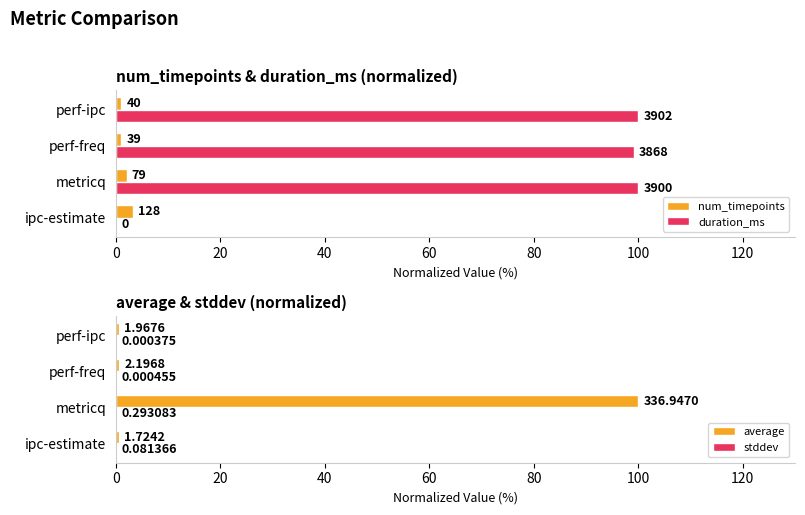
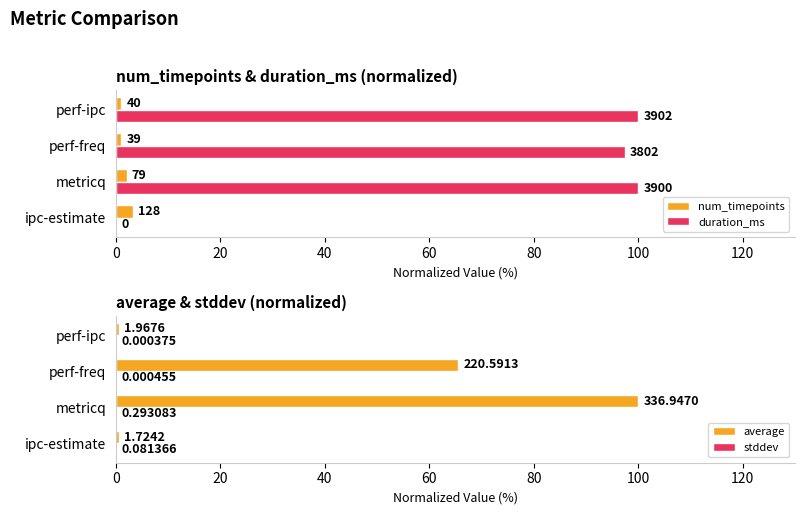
  {
    "num_timepoints & duration_ms (normalized)": {
      "duration_ms": {
-       "perf-freq": 3868,
+       "perf-freq": 3802,
        "ipc-estimate": 0
      }
    },
    "average & stddev (normalized)": {
      "average": {
-       "perf-freq": 2.1968
+       "perf-freq": 220.5913
      }
    }
  }
